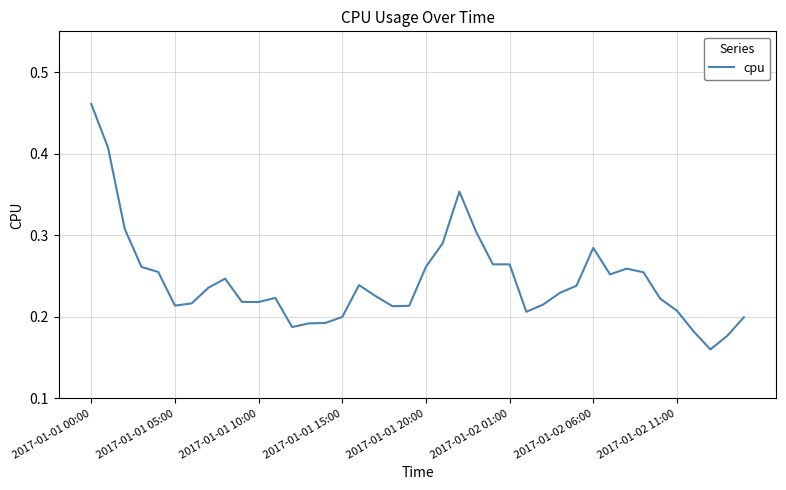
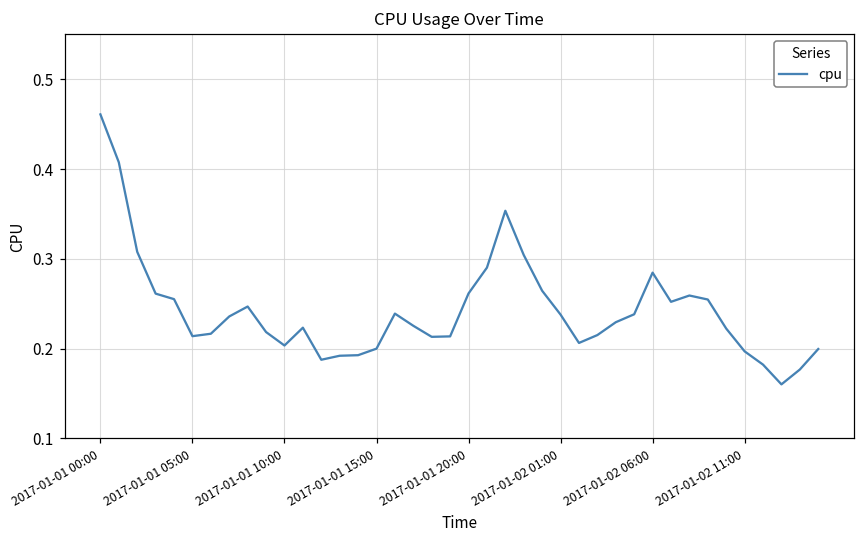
  {
    "2017-01-01 00:00": 0.46,
    "2017-01-01 05:00": 0.21,
-   "2017-01-01 10:00": 0.22,
+   "2017-01-01 10:00": 0.20,
    "2017-01-01 15:00": 0.20,
    "2017-01-01 20:00": 0.26,
-   "2017-01-02 01:00": 0.26,
+   "2017-01-02 01:00": 0.24,
    "2017-01-02 06:00": 0.28,
-   "2017-01-02 11:00": 0.21
+   "2017-01-02 11:00": 0.20
  }
